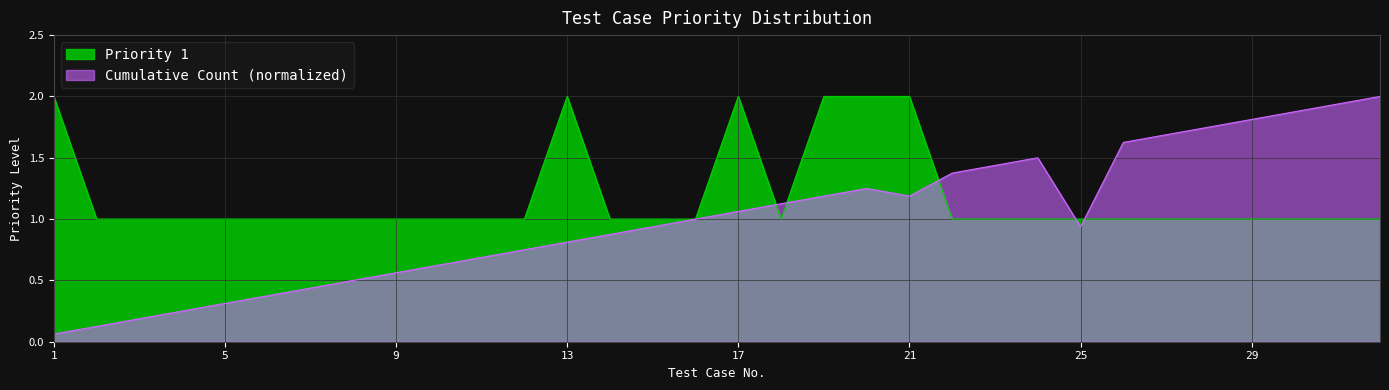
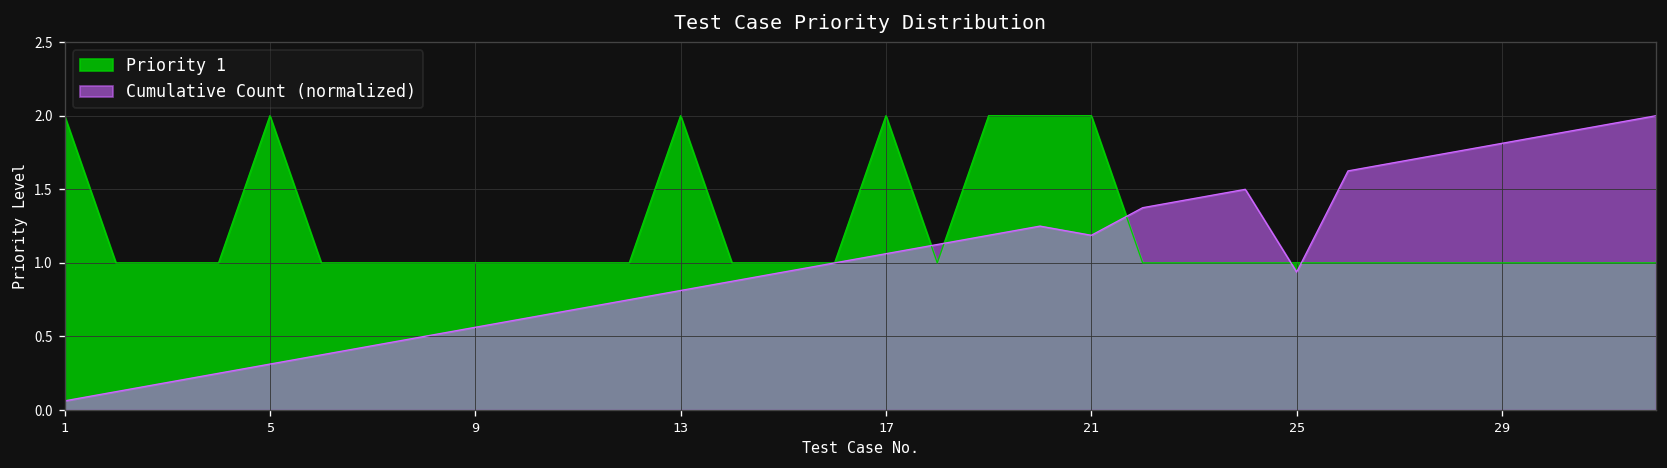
  {
    "Priority 1": {
      "1": 2,
-     "5": 1,
+     "5": 2,
      "9": 1,
      "13": 2,
      "17": 2,
      "21": 2,
      "25": 1,
      "29": 1
    },
    "Cumulative Count (normalized)": {
      "1": 0.06,
      "5": 0.31,
      "9": 0.56,
      "13": 0.81,
      "17": 1.06,
      "21": 1.19,
      "25": 0.94,
      "29": 1.81
    }
  }
